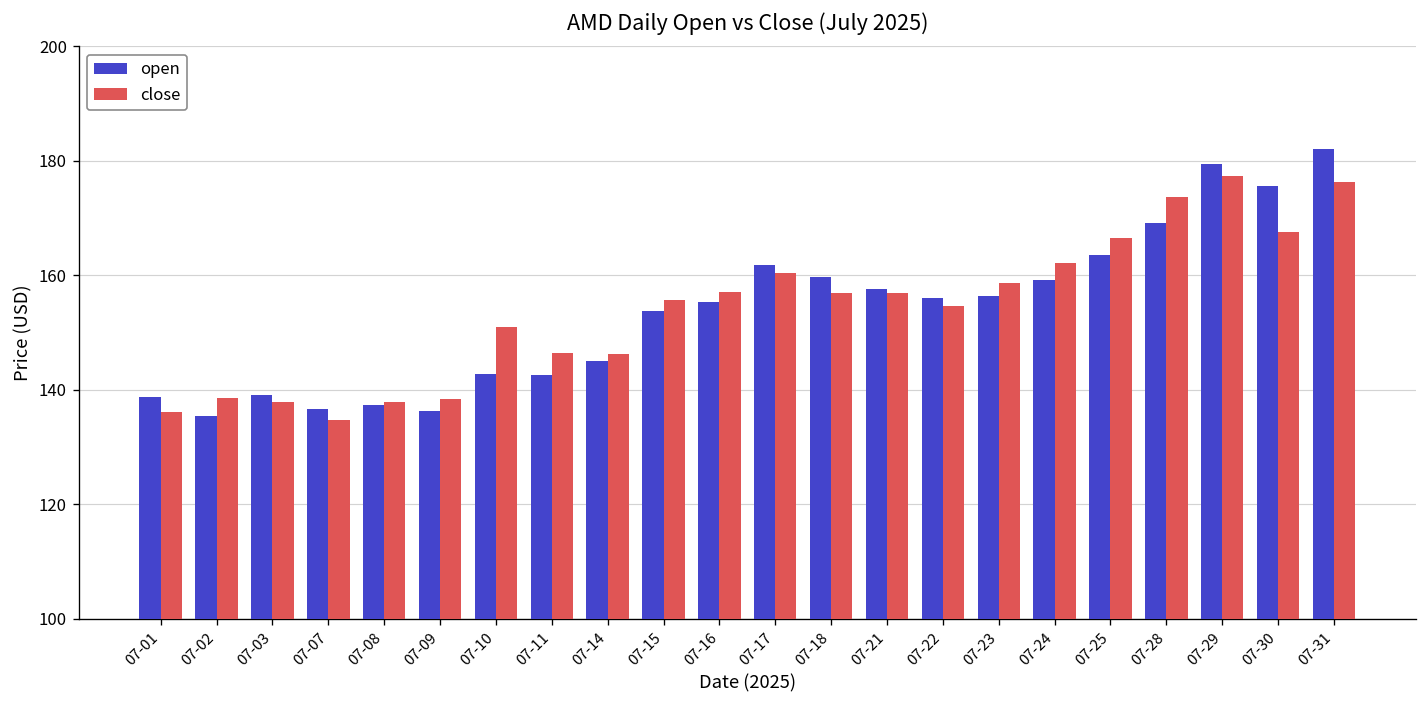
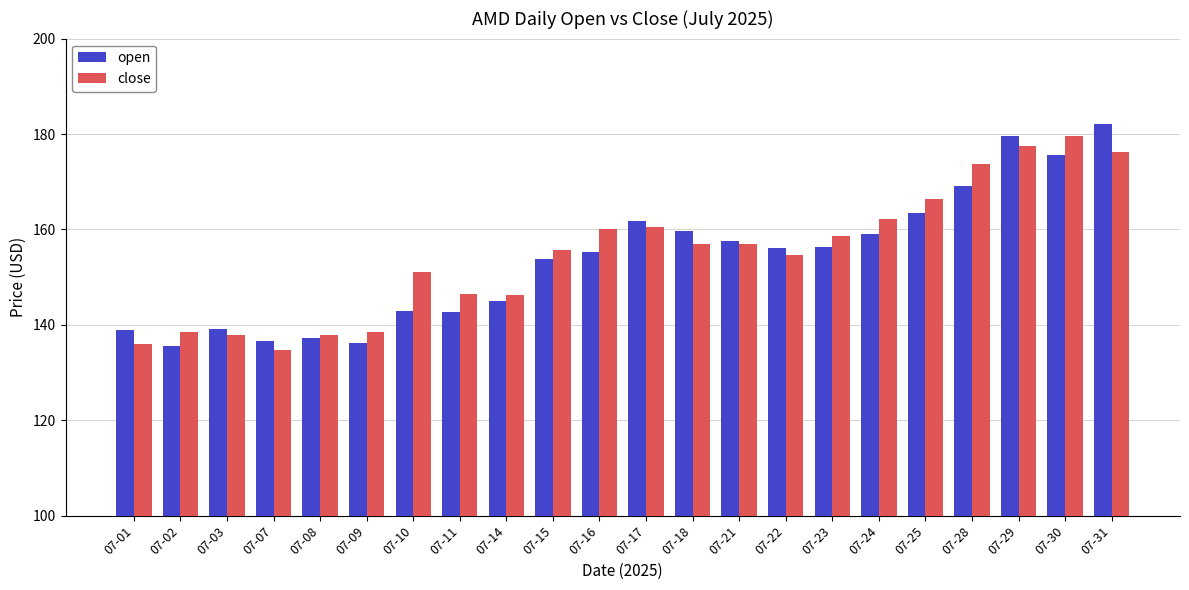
  {
    "open": {
      "07-01": 139,
      "07-02": 135,
      "07-03": 139,
      "07-07": 137,
      "07-08": 137,
      "07-09": 136,
      "07-10": 143,
      "07-11": 143,
      "07-14": 145,
      "07-15": 154,
      "07-16": 155,
      "07-17": 162,
      "07-18": 160,
      "07-21": 158,
      "07-22": 156,
      "07-23": 156,
      "07-24": 159,
      "07-25": 164,
      "07-28": 169,
      "07-29": 180,
      "07-30": 176,
      "07-31": 182
    },
    "close": {
      "07-01": 136,
      "07-02": 139,
      "07-03": 138,
      "07-07": 135,
      "07-08": 138,
      "07-09": 138,
      "07-10": 151,
      "07-11": 146,
      "07-14": 146,
      "07-15": 156,
-     "07-16": 157,
+     "07-16": 160,
      "07-17": 160,
      "07-18": 157,
      "07-21": 157,
      "07-22": 155,
      "07-23": 159,
      "07-24": 162,
      "07-25": 166,
      "07-28": 174,
      "07-29": 177,
-     "07-30": 167,
+     "07-30": 180,
      "07-31": 176
    }
  }
